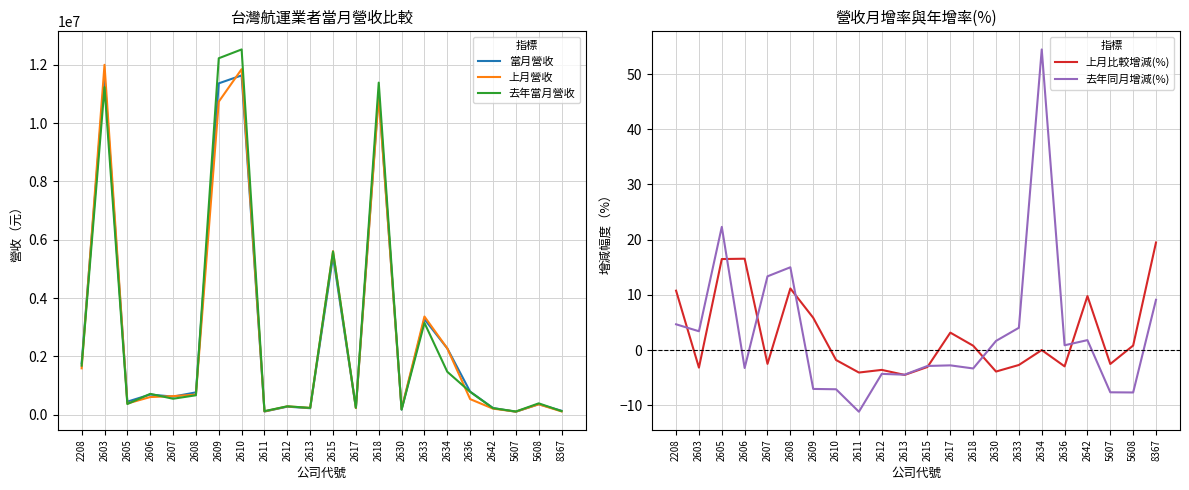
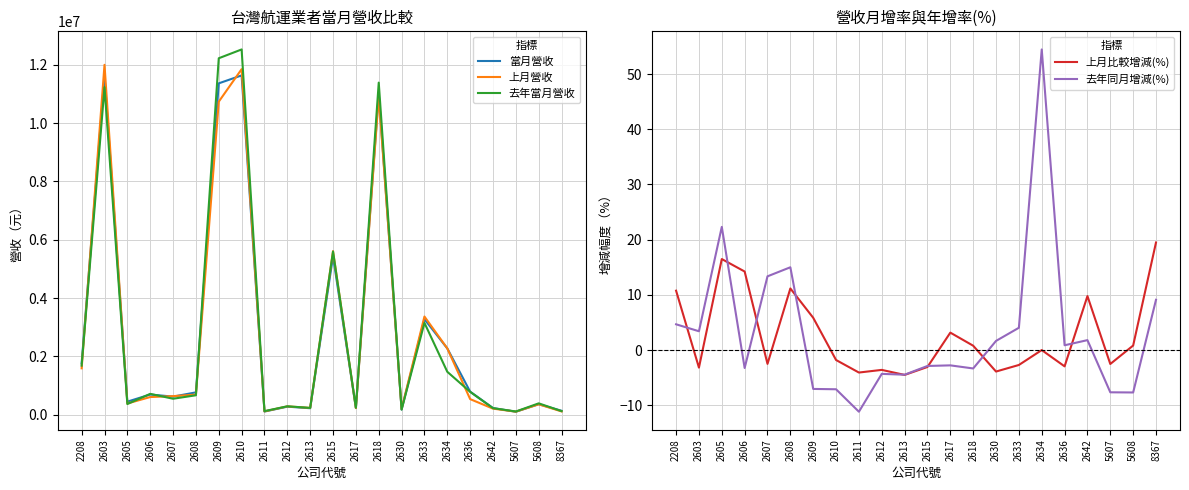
  {
    "台灣航運業者當月營收比較": {
      "當月營收": {
        "2603": 11600000,
        "2609": 11400000,
        "2610": 11600000,
        "2615": 5400000,
        "2633": 3300000
      },
      "上月營收": {
        "2208": 1600000,
        "2603": 12000000,
        "2609": 10700000,
        "2610": 11900000,
        "2633": 3400000,
        "2636": 500000
      },
      "去年當月營收": {
        "2603": 11200000,
        "2609": 12200000,
        "2610": 12500000,
        "2618": 11400000,
        "2633": 3100000,
        "2634": 1500000
      }
    },
    "營收月增率與年增率(%)": {
      "上月比較增減(%)": {
        "2208": 11,
        "2603": -3,
        "2605": 16,
-       "2606": 17,
+       "2606": 14,
        "2607": -3,
        "2608": 11,
        "2609": 6,
        "2610": -2,
        "2611": -4,
        "2612": -4,
        "2617": 3,
        "2618": 1,
        "2630": -4,
        "2633": -3,
        "2634": 0,
        "2636": -3,
        "2642": 10,
        "5607": -3,
        "5608": 1,
        "8367": 19
      },
      "去年同月增減(%)": {
        "2208": 5,
        "2603": 3,
        "2605": 22,
        "2606": -3,
        "2607": 13,
        "2608": 15,
        "2609": -7,
        "2610": -7,
        "2611": -11,
        "2612": -4,
        "2617": -3,
        "2618": -3,
        "2630": 2,
        "2633": 4,
        "2634": 54,
        "2636": 1,
        "2642": 2,
        "5607": -8,
        "5608": -8,
        "8367": 9
      }
    }
  }
